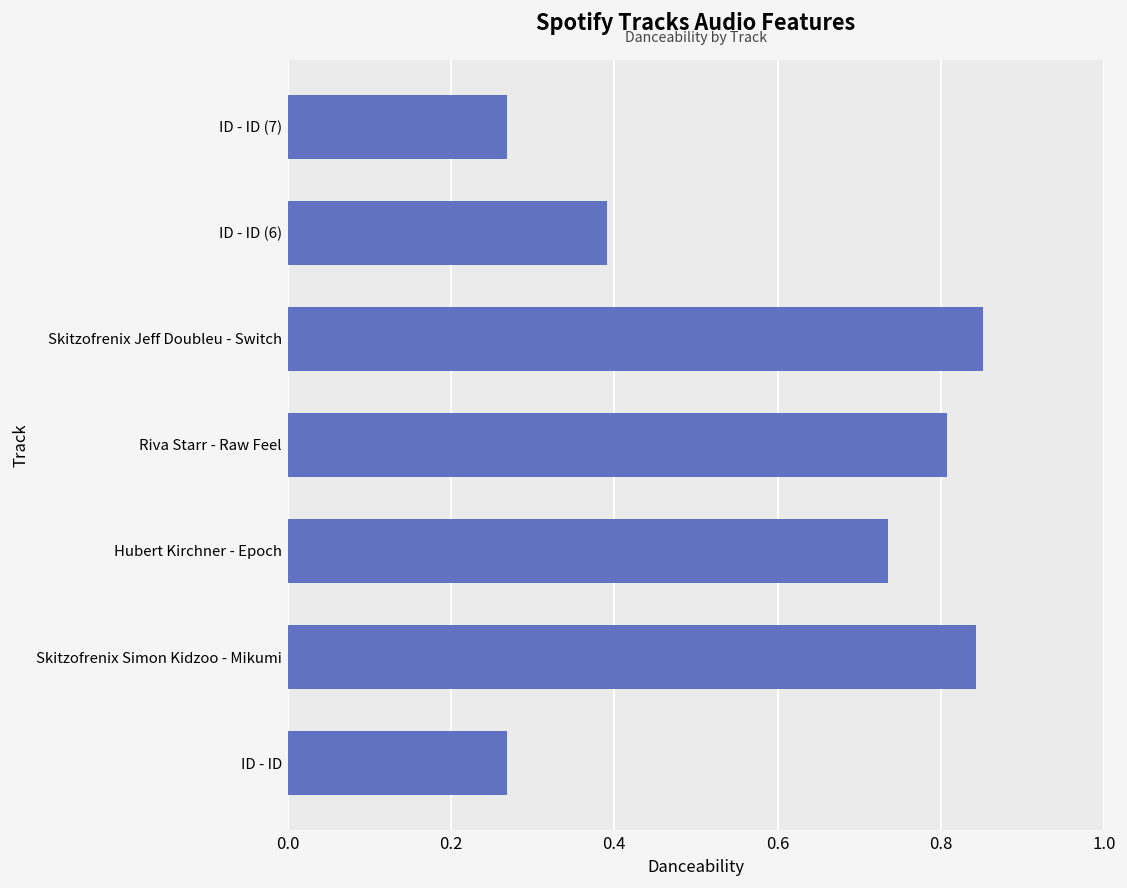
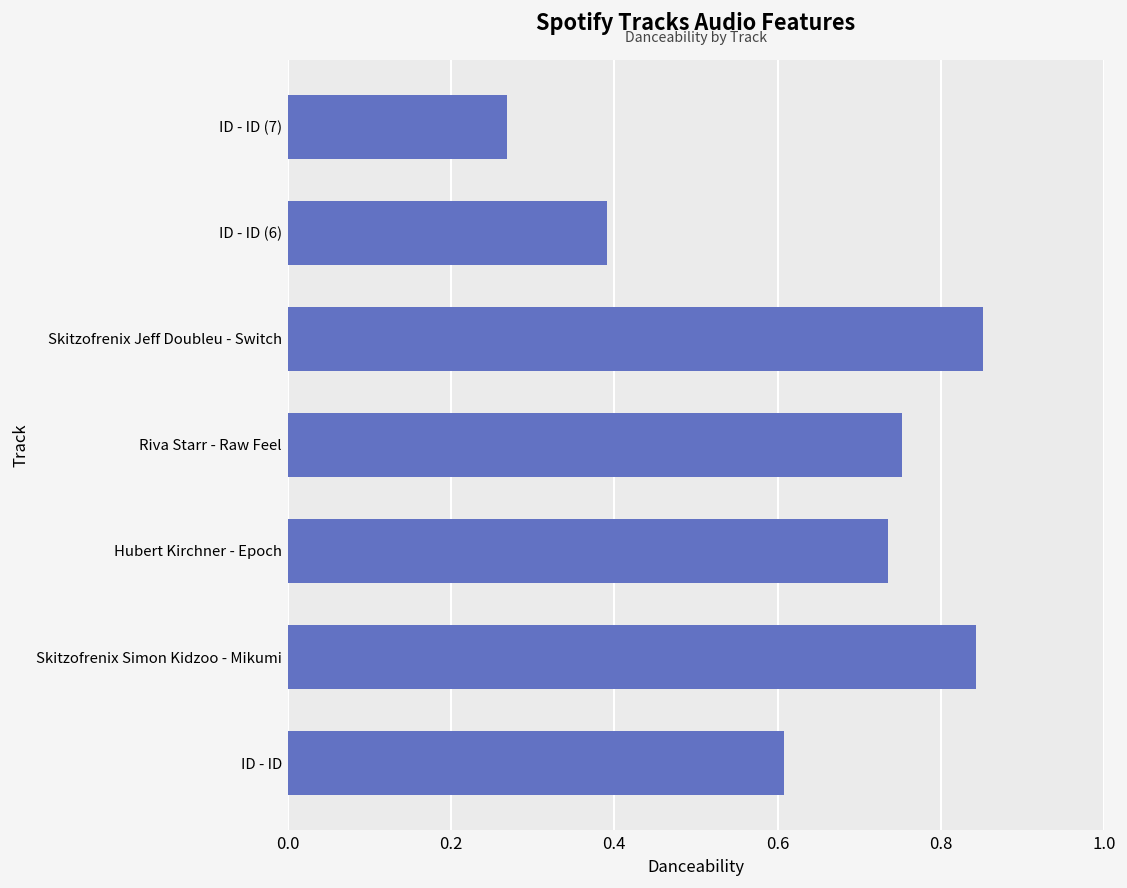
  {
    "ID - ID (7)": 0.27,
    "ID - ID (6)": 0.39,
    "Skitzofrenix Jeff Doubleu - Switch": 0.85,
-   "Riva Starr - Raw Feel": 0.81,
+   "Riva Starr - Raw Feel": 0.75,
    "Hubert Kirchner - Epoch": 0.74,
    "Skitzofrenix Simon Kidzoo - Mikumi": 0.84,
-   "ID - ID": 0.27
+   "ID - ID": 0.61
  }
